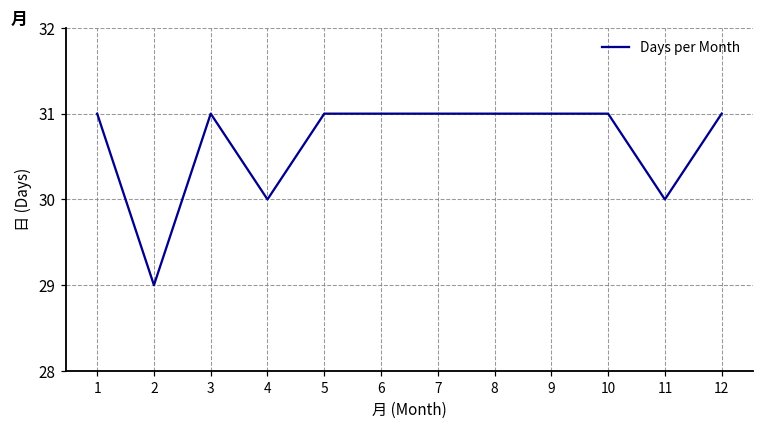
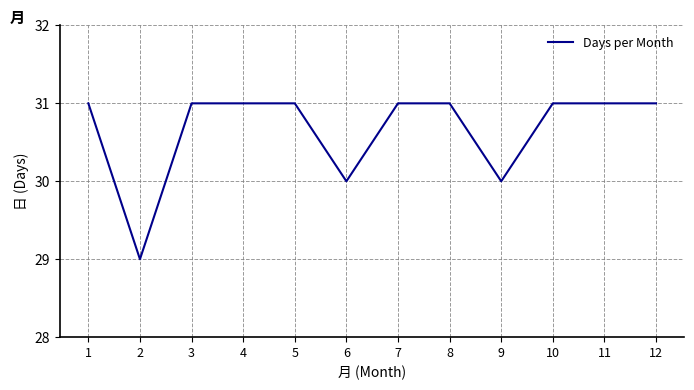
  {
    "1": 31,
    "2": 29,
    "3": 31,
-   "4": 30,
+   "4": 31,
    "5": 31,
-   "6": 31,
+   "6": 30,
    "7": 31,
    "8": 31,
-   "9": 31,
+   "9": 30,
    "10": 31,
-   "11": 30,
+   "11": 31,
    "12": 31
  }
